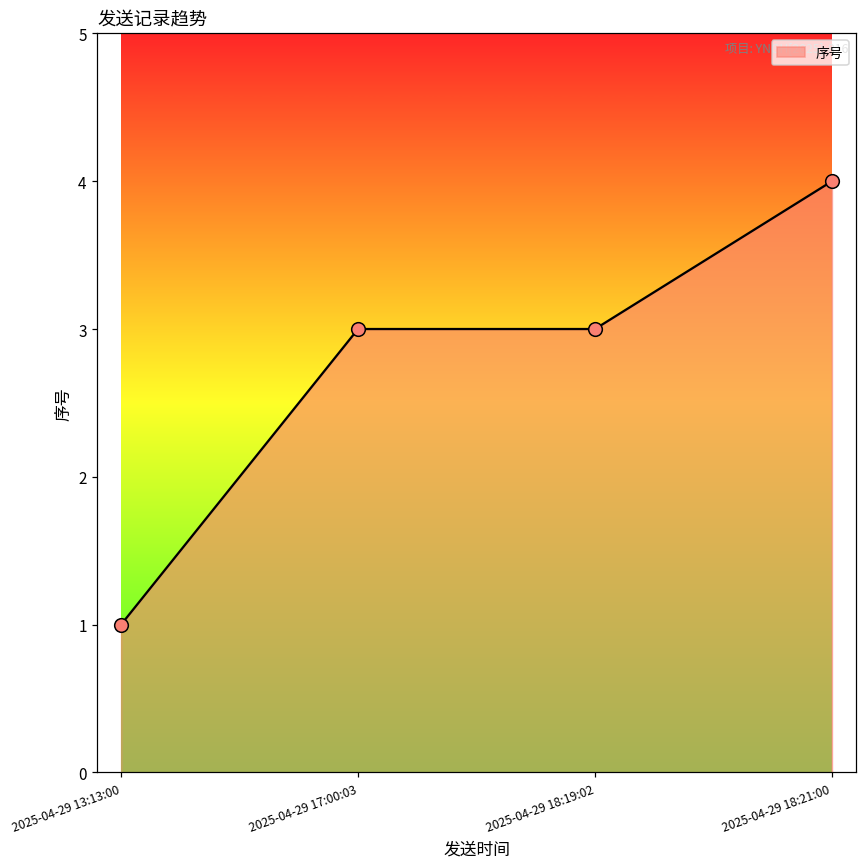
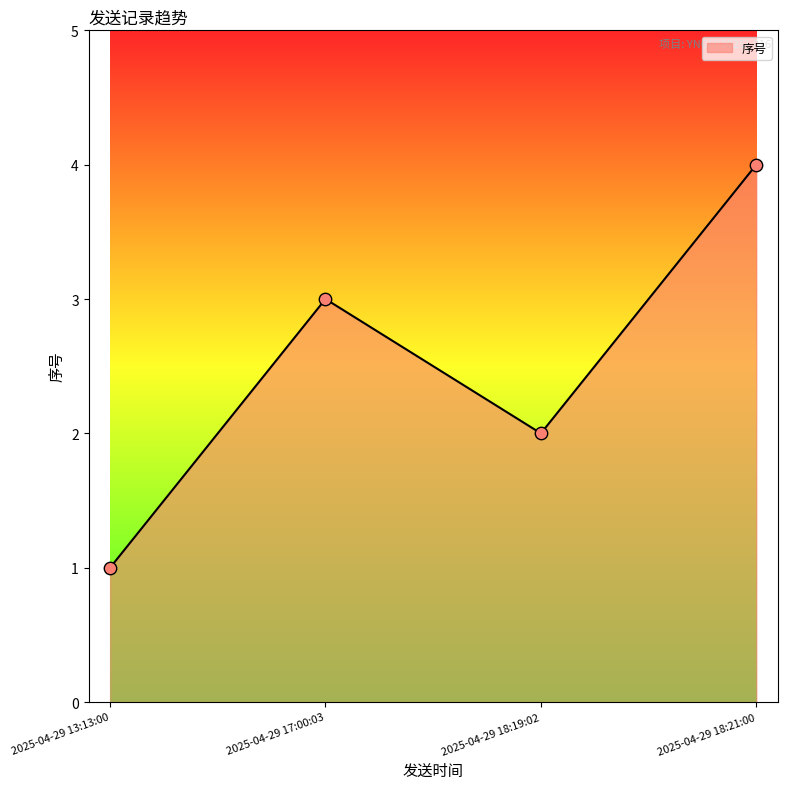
  {
    "2025-04-29 13:13:00": 1,
    "2025-04-29 17:00:03": 3,
-   "2025-04-29 18:19:02": 3,
+   "2025-04-29 18:19:02": 2,
    "2025-04-29 18:21:00": 4
  }
